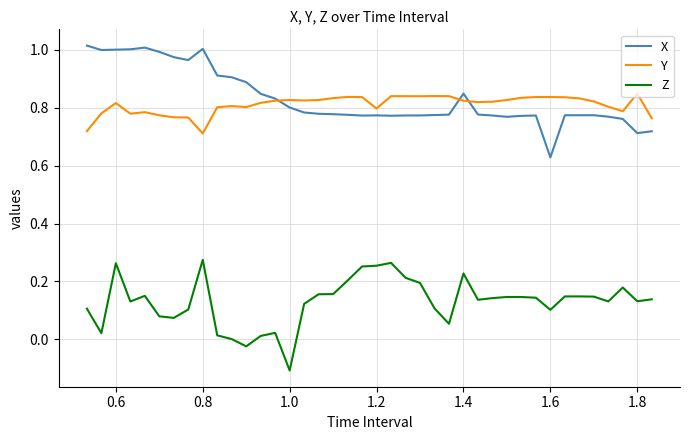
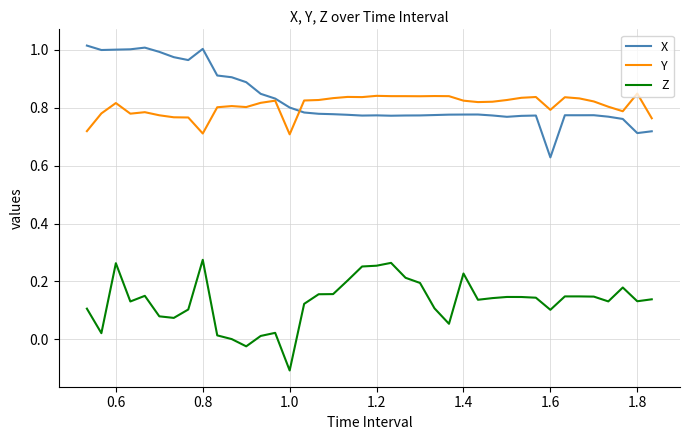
  {
    "X": {
      "0.6": 1.00,
      "0.8": 1.00,
      "1.0": 0.80,
      "1.2": 0.77,
-     "1.4": 0.85,
+     "1.4": 0.78,
      "1.6": 0.63,
      "1.8": 0.71
    },
    "Y": {
      "0.6": 0.82,
      "0.8": 0.71,
-     "1.0": 0.83,
-     "1.2": 0.80,
+     "1.0": 0.71,
+     "1.2": 0.84,
      "1.4": 0.82,
-     "1.6": 0.84
+     "1.6": 0.79
    },
    "Z": {
      "0.6": 0.26,
      "0.8": 0.27,
      "1.0": -0.11,
      "1.2": 0.25,
      "1.4": 0.23,
      "1.6": 0.10,
      "1.8": 0.13
    }
  }
